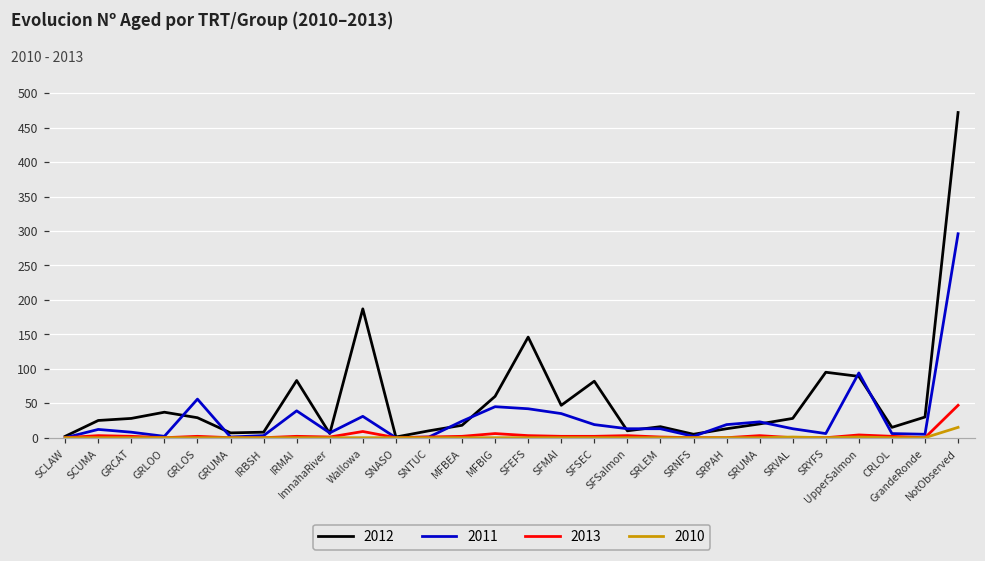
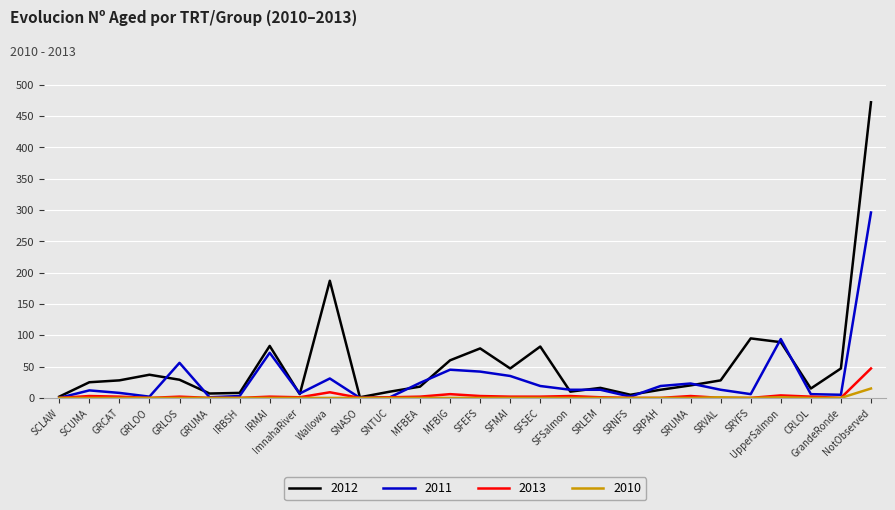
  {
    "2012": {
      "SCUMA": 30,
      "GRCAT": 30,
      "GRLOO": 40,
      "GRLOS": 30,
      "GRUMA": 10,
      "IRBSH": 10,
      "IRMAI": 80,
      "Wallowa": 190,
      "SNTUC": 10,
      "MFBEA": 20,
      "MFBIG": 60,
-     "SFEFS": 150,
+     "SFEFS": 80,
      "SFMAI": 50,
      "SFSEC": 80,
      "SRPAH": 10,
      "SRVAL": 30,
      "SRYFS": 100,
      "UpperSalmon": 90,
      "CRLOL": 20,
-     "GrandeRonde": 30,
+     "GrandeRonde": 50,
      "NotObserved": 470
    },
    "2011": {
      "SCUMA": 10,
      "GRCAT": 10,
      "GRLOS": 60,
-     "IRMAI": 40,
+     "IRMAI": 70,
      "Wallowa": 30,
      "MFBEA": 20,
      "MFBIG": 50,
      "SFEFS": 40,
      "SFMAI": 40,
      "SFSEC": 20,
      "SRPAH": 20,
      "SRVAL": 10,
      "SRYFS": 10,
      "UpperSalmon": 90,
      "GrandeRonde": 10,
      "NotObserved": 300
    },
    "2013": {
      "Wallowa": 10,
      "MFBIG": 10,
      "NotObserved": 50
    },
    "2010": {
      "Wallowa": 0,
      "MFBIG": 0,
      "NotObserved": 20
    }
  }
